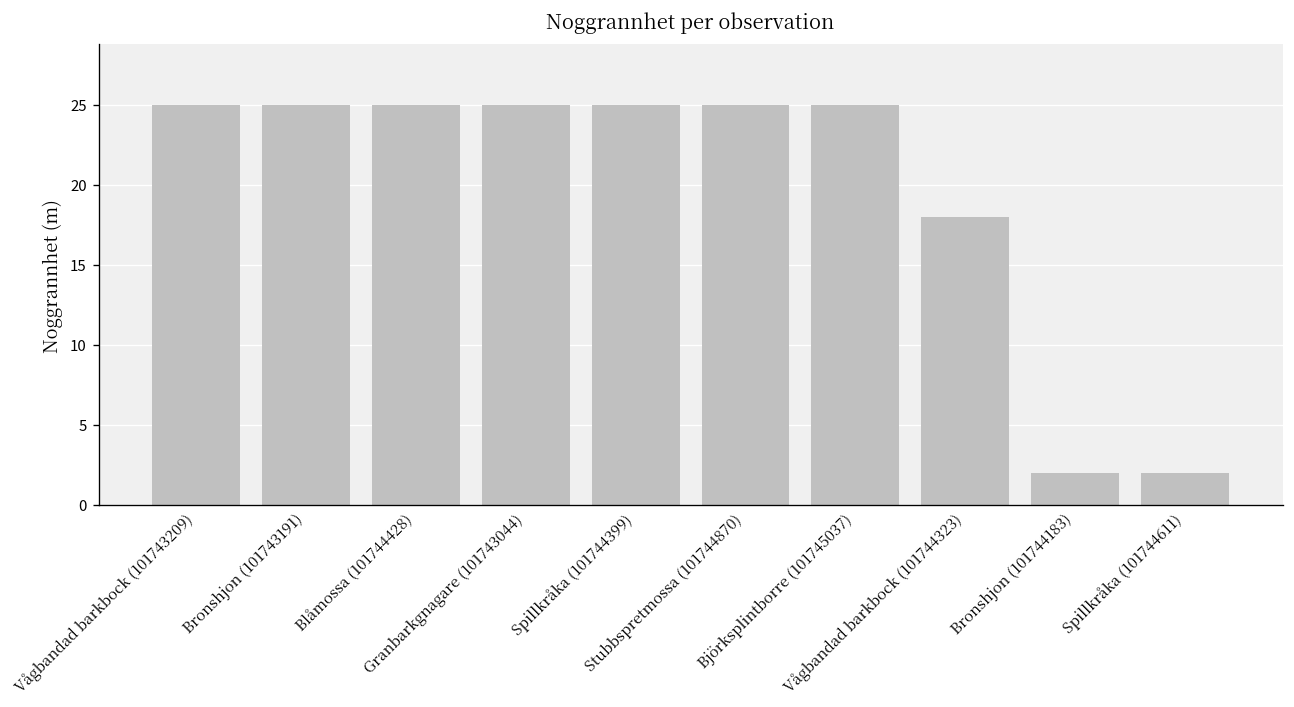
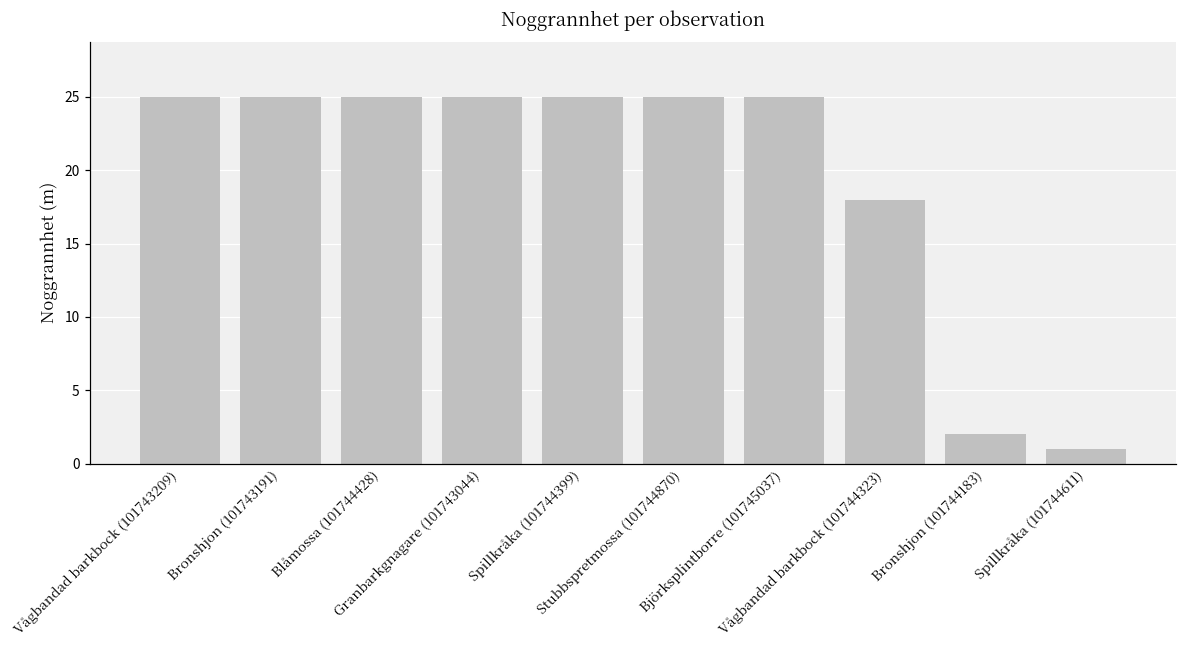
  {
    "Vågbandad barkbock (101743209)": 25,
    "Bronshjon (101743191)": 25,
    "Blåmossa (101744428)": 25,
    "Granbarkgnagare (101743044)": 25,
    "Spillkråka (101744399)": 25,
    "Stubbspretmossa (101744870)": 25,
    "Björksplintborre (101745037)": 25,
    "Vågbandad barkbock (101744323)": 18,
    "Bronshjon (101744183)": 2,
-   "Spillkråka (101744611)": 2
+   "Spillkråka (101744611)": 1
  }
